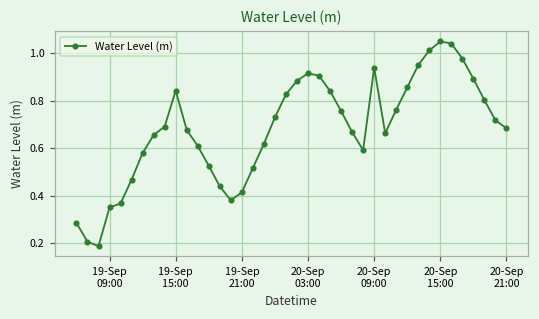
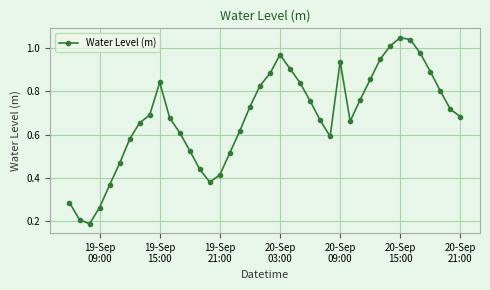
  {
-   "19-Sep 09:00": 0.35,
+   "19-Sep 09:00": 0.26,
    "19-Sep 15:00": 0.84,
    "19-Sep 21:00": 0.41,
-   "20-Sep 03:00": 0.91,
+   "20-Sep 03:00": 0.97,
    "20-Sep 09:00": 0.94,
    "20-Sep 15:00": 1.05,
    "20-Sep 21:00": 0.68
  }
